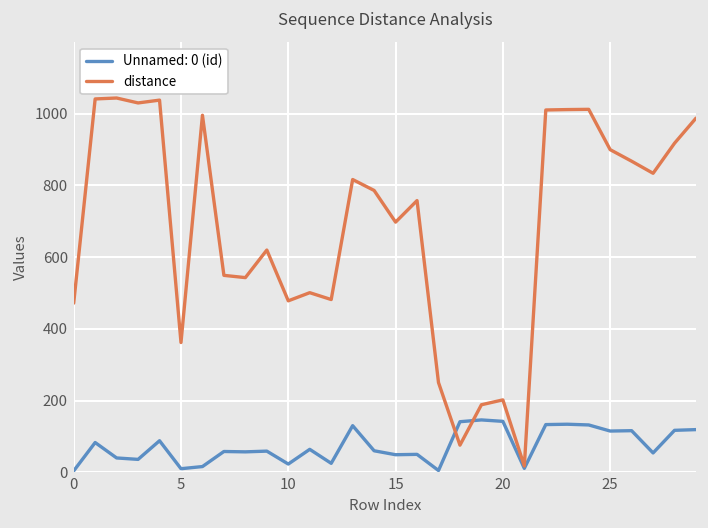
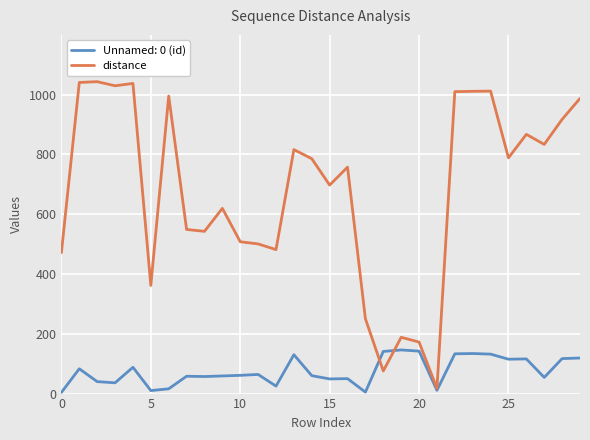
  {
    "Unnamed: 0 (id)": {
      "0": 0,
      "5": 10,
-     "10": 20,
+     "10": 60,
      "15": 50,
      "20": 140,
      "25": 120
    },
    "distance": {
      "0": 470,
      "5": 360,
-     "10": 480,
+     "10": 510,
      "15": 700,
-     "20": 200,
-     "25": 900
+     "20": 170,
+     "25": 790
    }
  }
